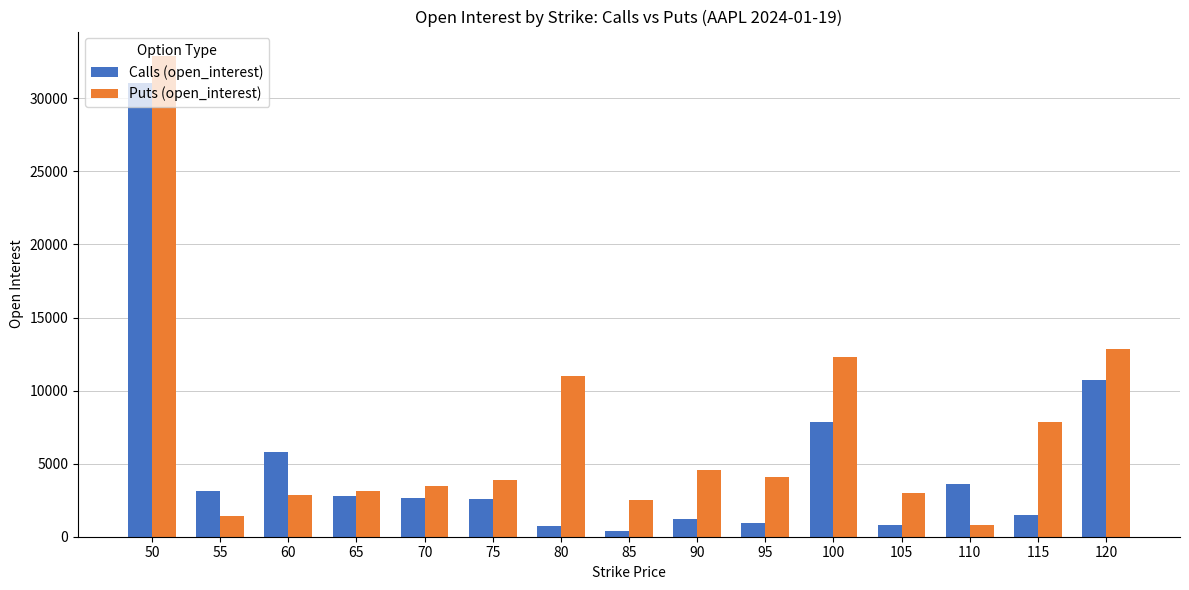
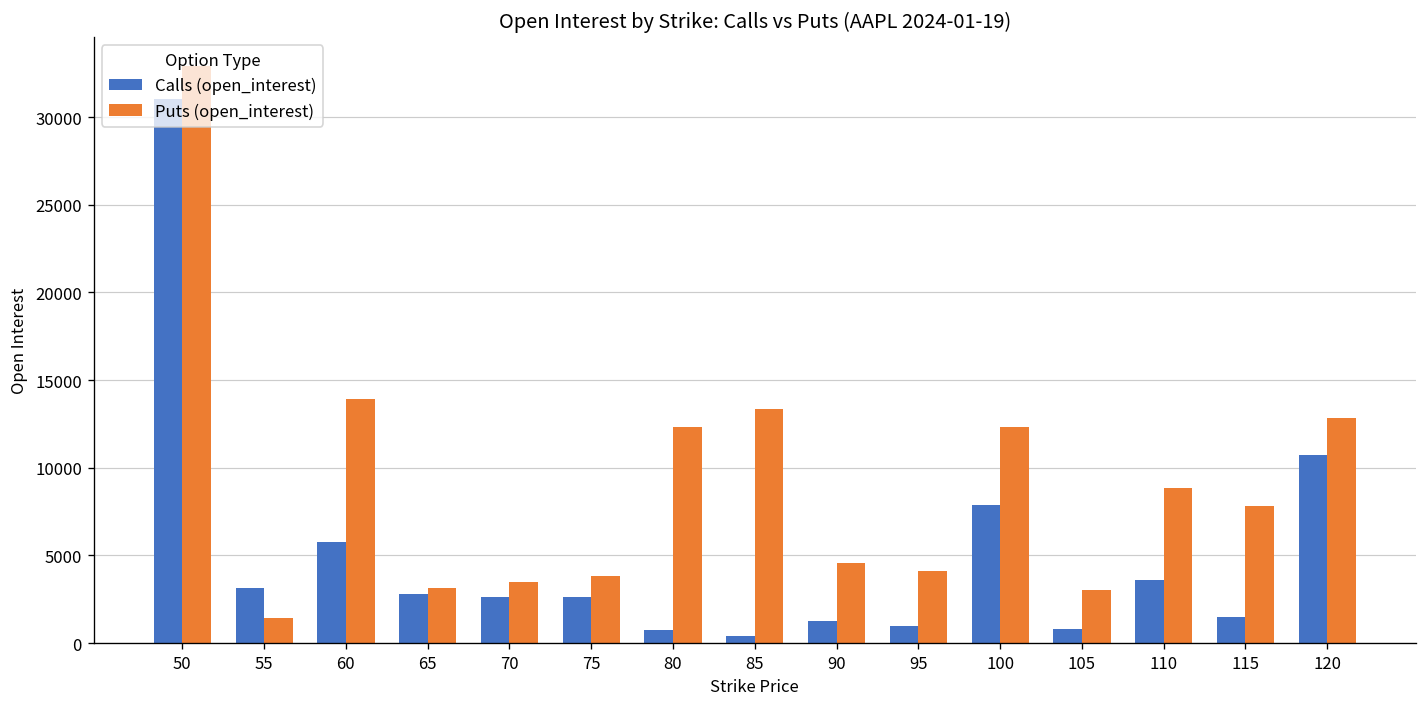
  {
    "Calls (open_interest)": {
      "55": 3100,
      "60": 5800,
      "65": 2800,
      "70": 2600,
      "75": 2600,
      "80": 800,
      "85": 400,
      "90": 1200,
      "95": 1000,
      "100": 7900,
      "105": 800,
      "110": 3600,
      "115": 1500,
      "120": 10800
    },
    "Puts (open_interest)": {
      "55": 1400,
-     "60": 2900,
+     "60": 13900,
      "65": 3100,
      "70": 3500,
      "75": 3900,
-     "80": 11000,
-     "85": 2500,
+     "80": 12300,
+     "85": 13300,
      "90": 4500,
      "95": 4100,
      "100": 12300,
      "105": 3000,
-     "110": 800,
+     "110": 8800,
      "115": 7800,
      "120": 12800
    }
  }
